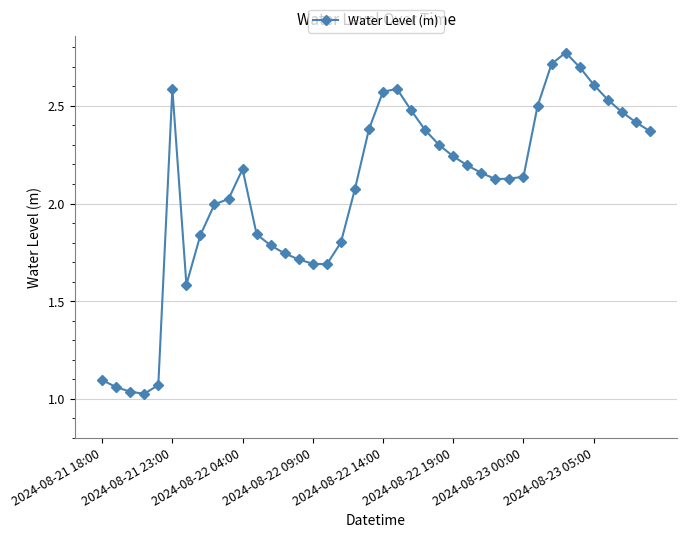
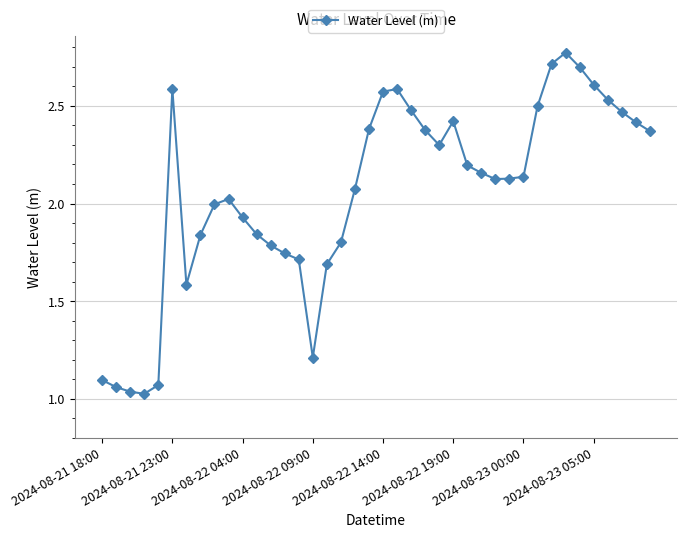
  {
    "2024-08-21 18:00": 1.10,
    "2024-08-21 23:00": 2.59,
-   "2024-08-22 04:00": 2.18,
-   "2024-08-22 09:00": 1.69,
+   "2024-08-22 04:00": 1.93,
+   "2024-08-22 09:00": 1.21,
    "2024-08-22 14:00": 2.57,
-   "2024-08-22 19:00": 2.24,
+   "2024-08-22 19:00": 2.42,
    "2024-08-23 00:00": 2.14,
    "2024-08-23 05:00": 2.61
  }
